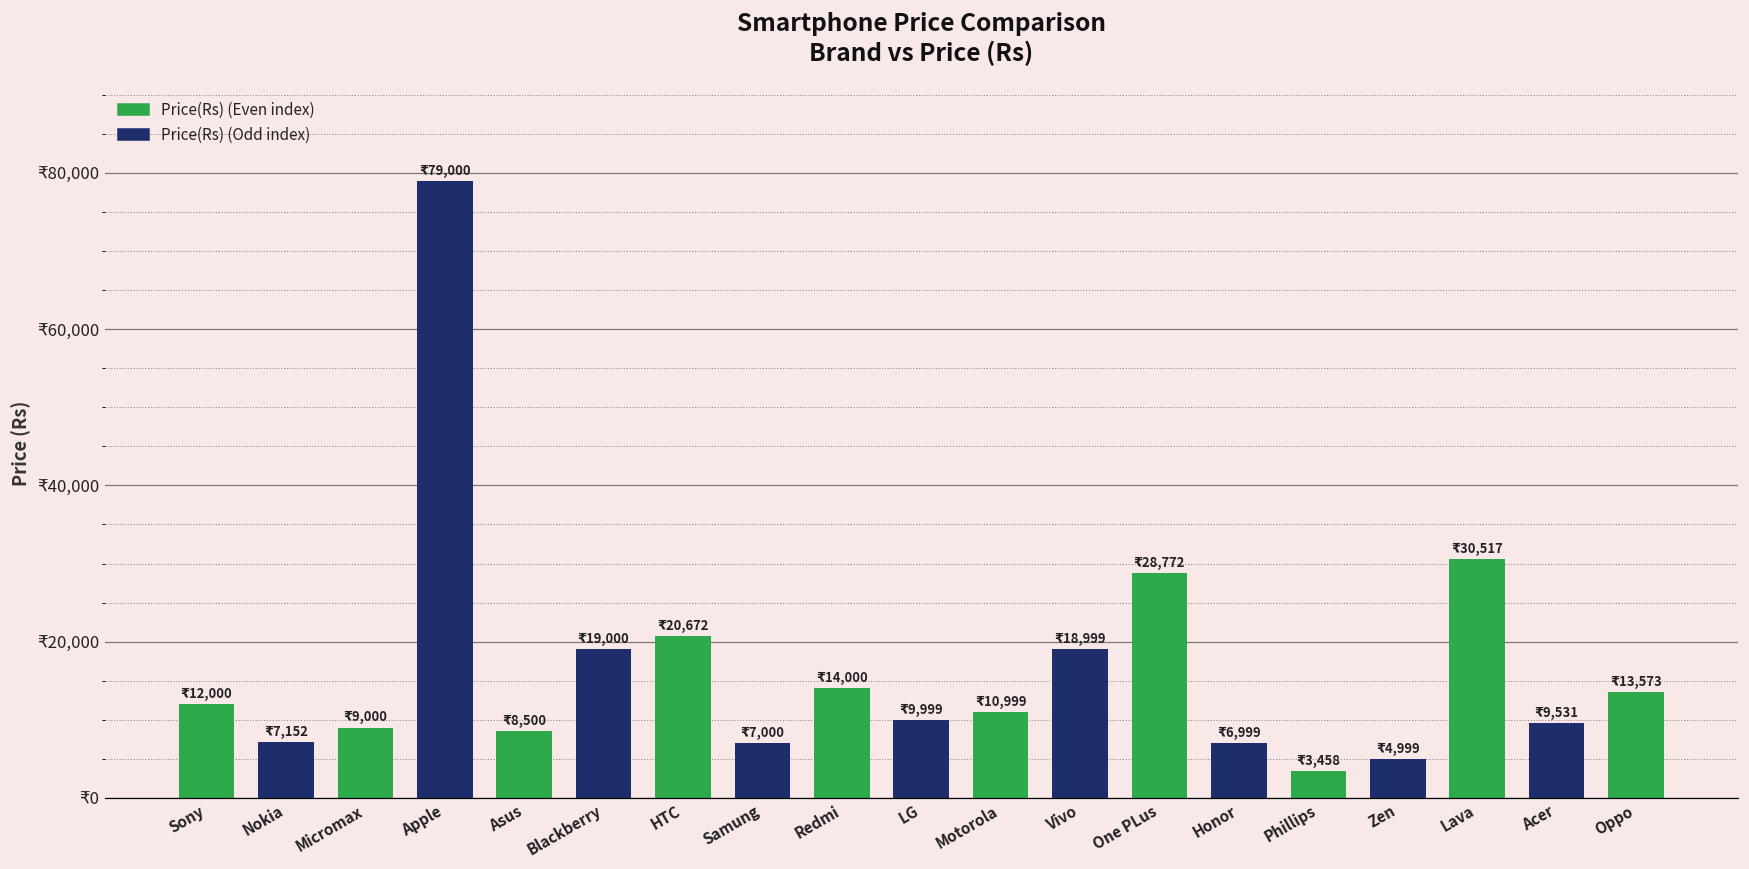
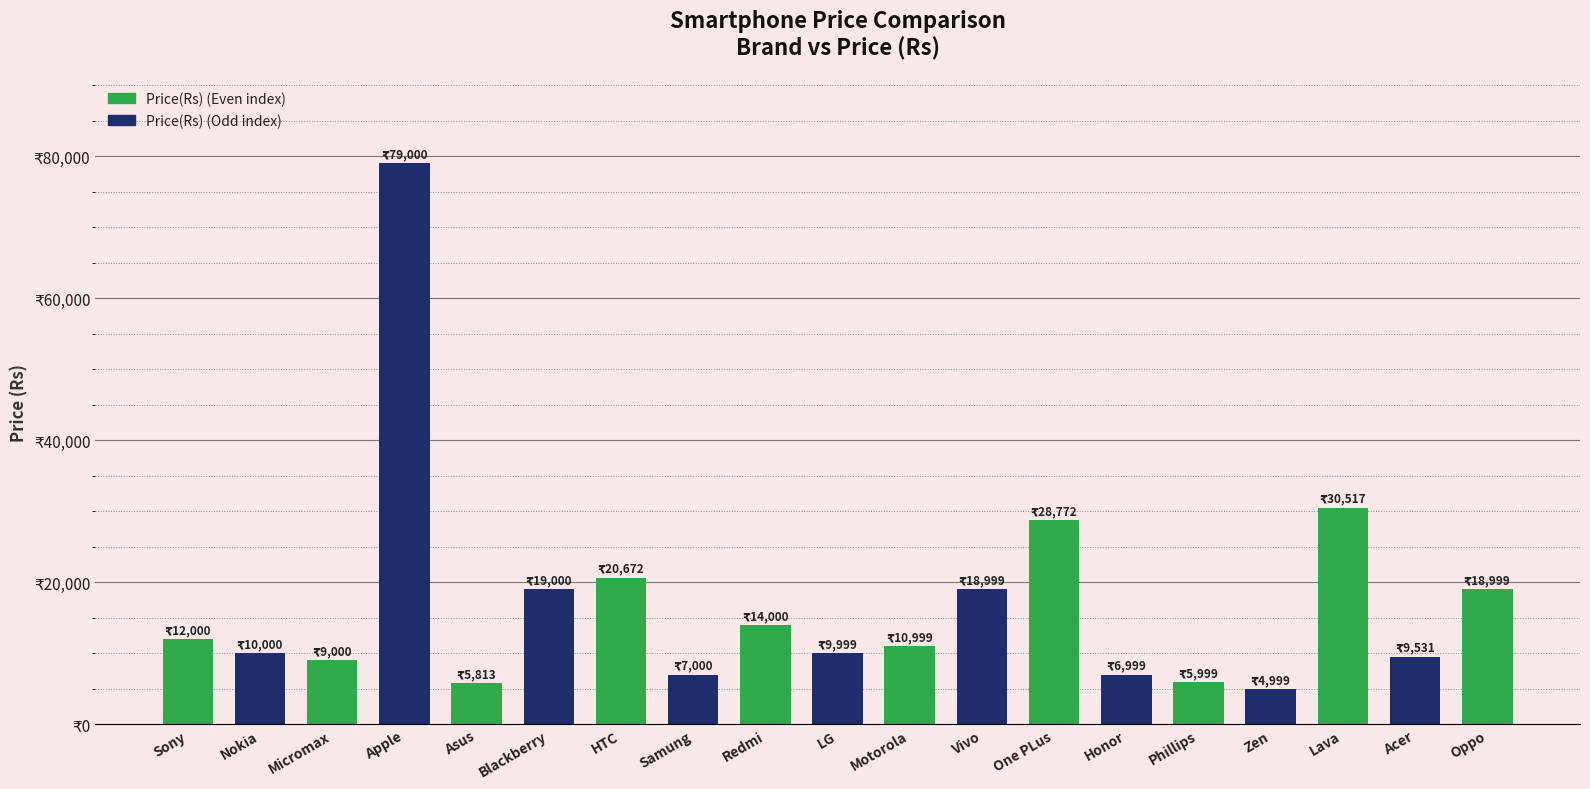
  {
    "Sony": "12,000",
-   "Nokia": "7,152",
+   "Nokia": "10,000",
    "Micromax": "9,000",
    "Apple": "79,000",
-   "Asus": "8,500",
+   "Asus": "5,813",
    "Blackberry": "19,000",
    "HTC": "20,672",
    "Samung": "7,000",
    "Redmi": "14,000",
    "LG": "9,999",
    "Motorola": "10,999",
    "Vivo": "18,999",
    "One PLus": "28,772",
    "Honor": "6,999",
-   "Phillips": "3,458",
+   "Phillips": "5,999",
    "Zen": "4,999",
    "Lava": "30,517",
    "Acer": "9,531",
-   "Oppo": "13,573"
+   "Oppo": "18,999"
  }
